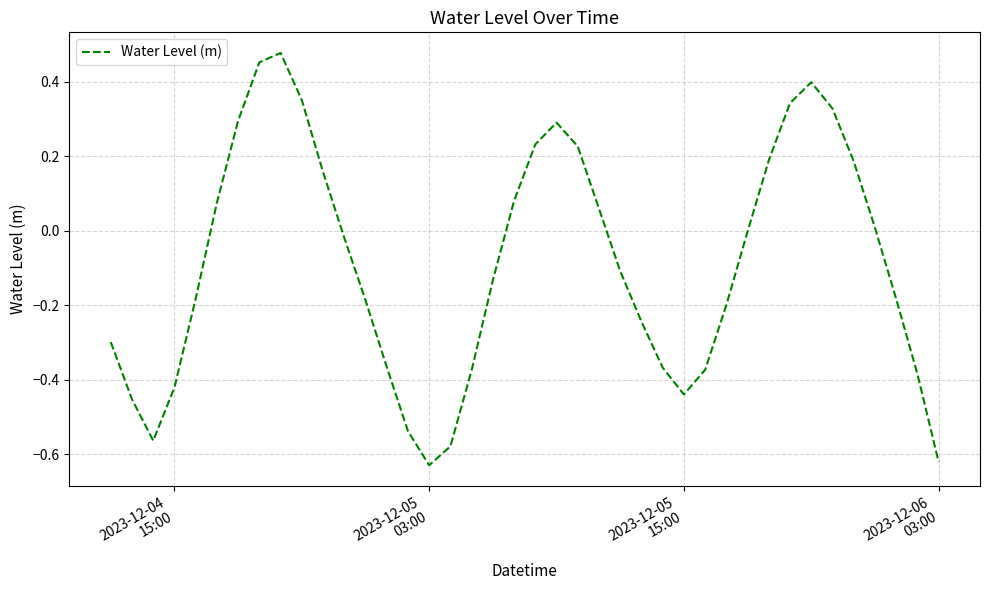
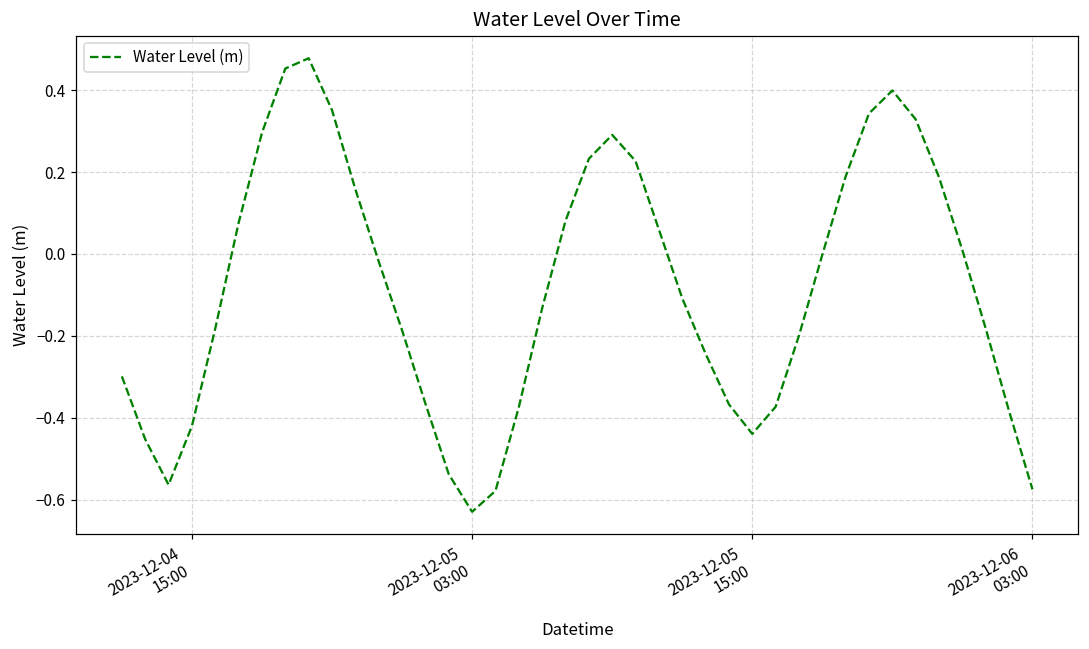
  {
    "2023-12-04 15:00": -0.42,
    "2023-12-05 03:00": -0.63,
    "2023-12-05 15:00": -0.44,
-   "2023-12-06 03:00": -0.62
+   "2023-12-06 03:00": -0.57
  }
